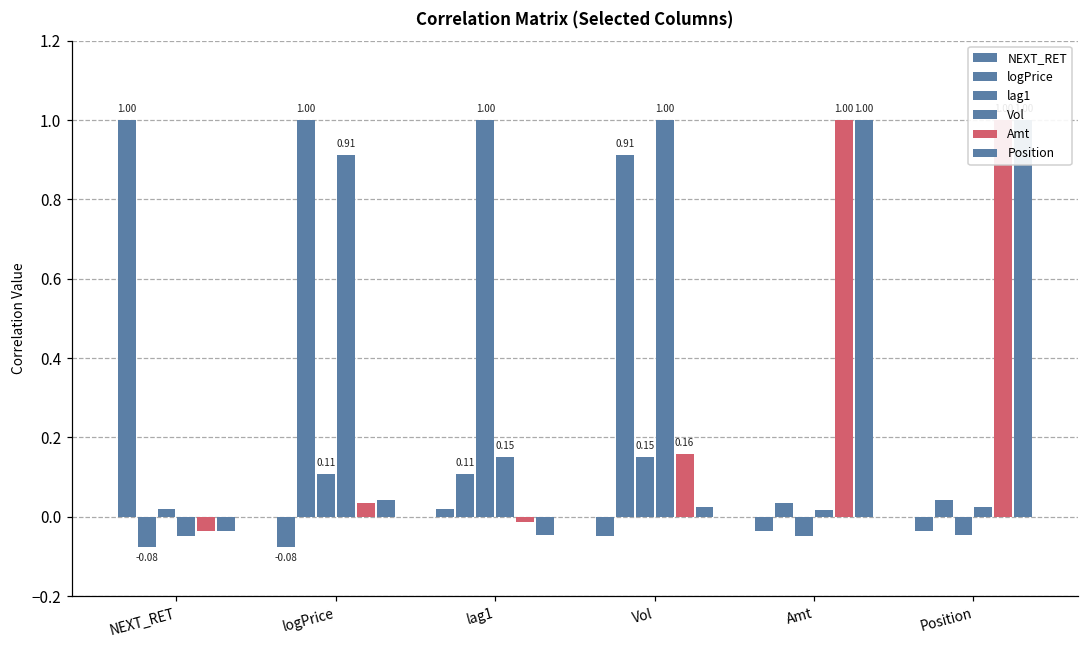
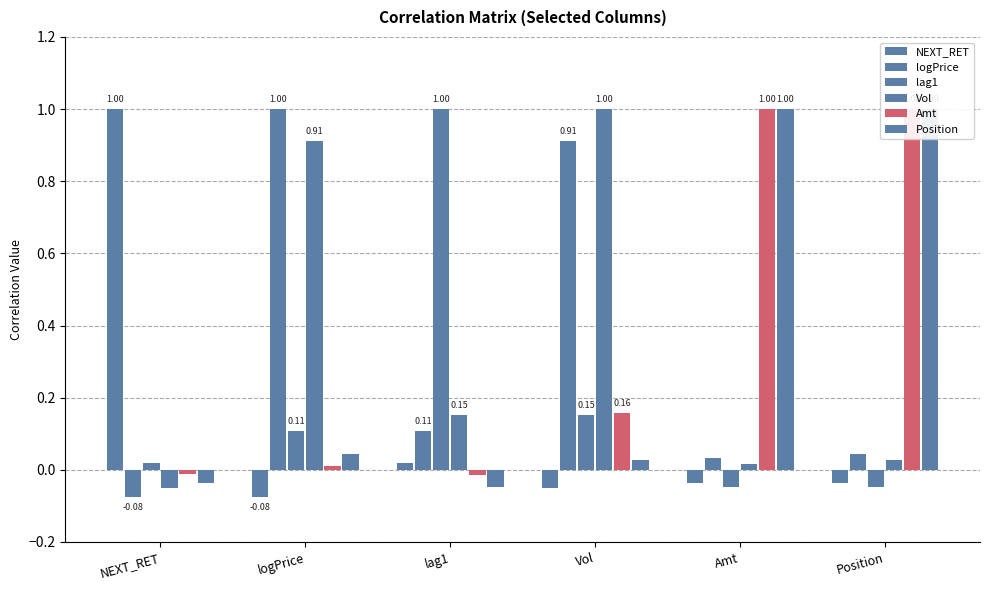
  {
    "Amt": {
-     "NEXT_RET": -0.04,
-     "logPrice": 0.03,
+     "NEXT_RET": -0.01,
+     "logPrice": 0.01,
      "lag1": -0.01
    }
  }
